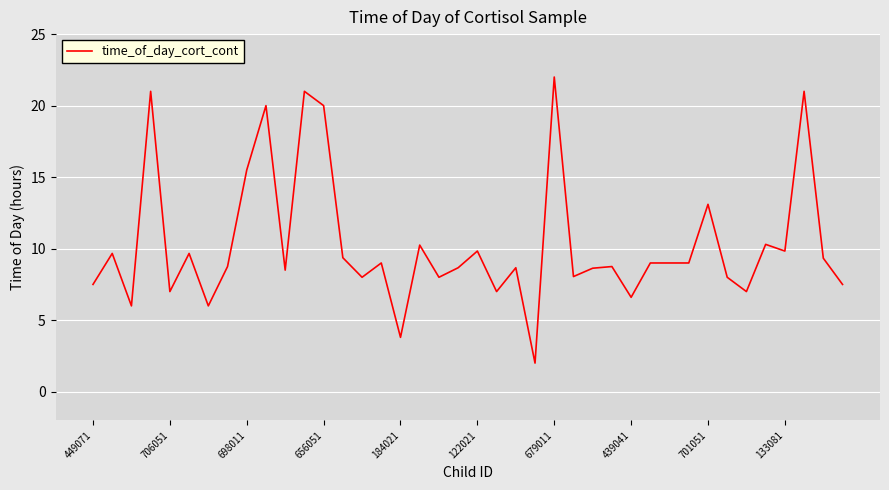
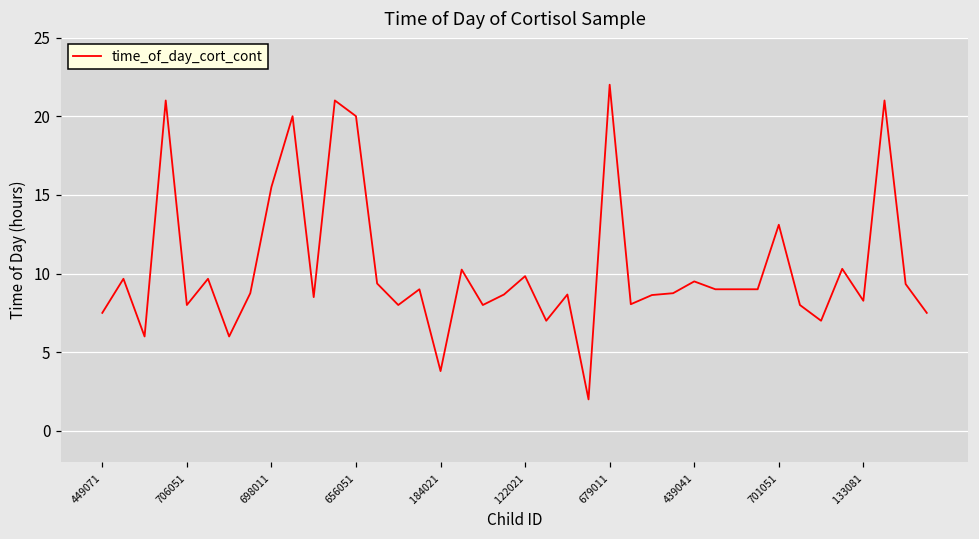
  {
    "449071": 7.5,
-   "706051": 7,
+   "706051": 8,
    "698011": 15.5,
    "656051": 20.0,
    "184021": 3.8,
    "122021": 9.8,
    "679011": 22.0,
-   "439041": 6.6,
+   "439041": 9.5,
    "701051": 13.1,
-   "133081": 9.8
+   "133081": 8.3
  }
